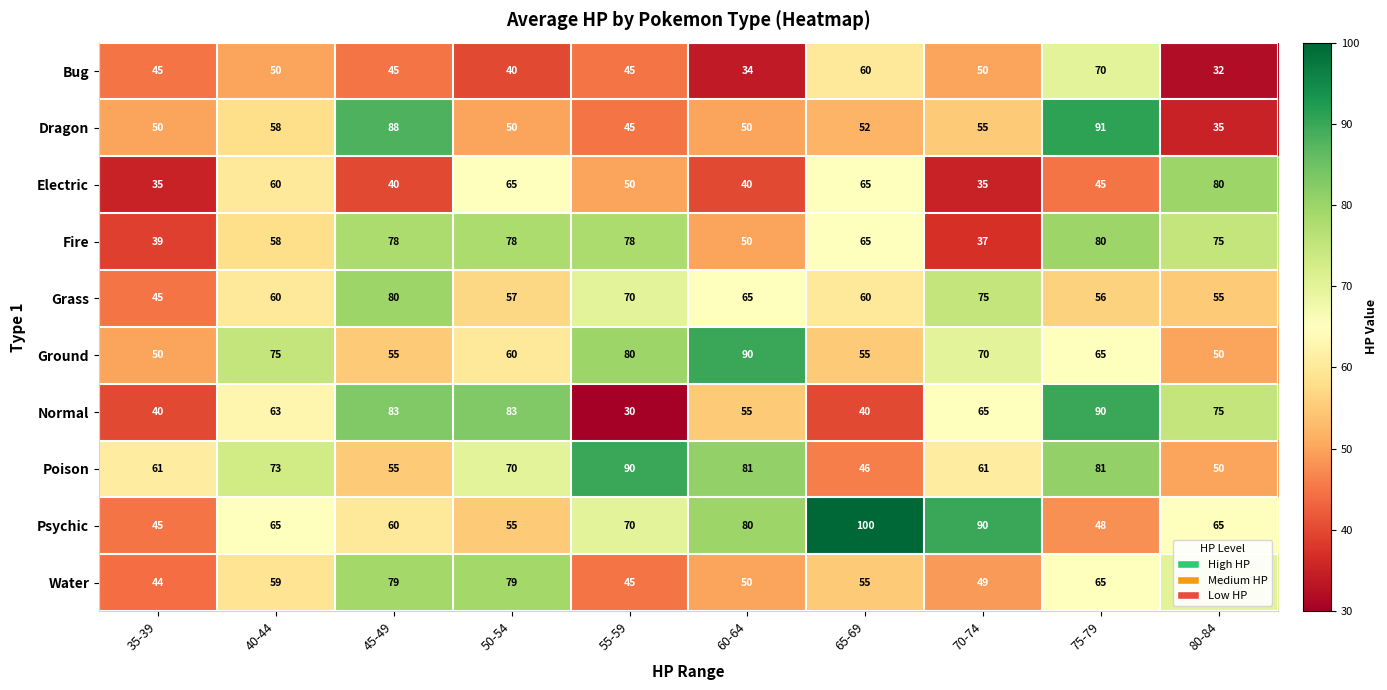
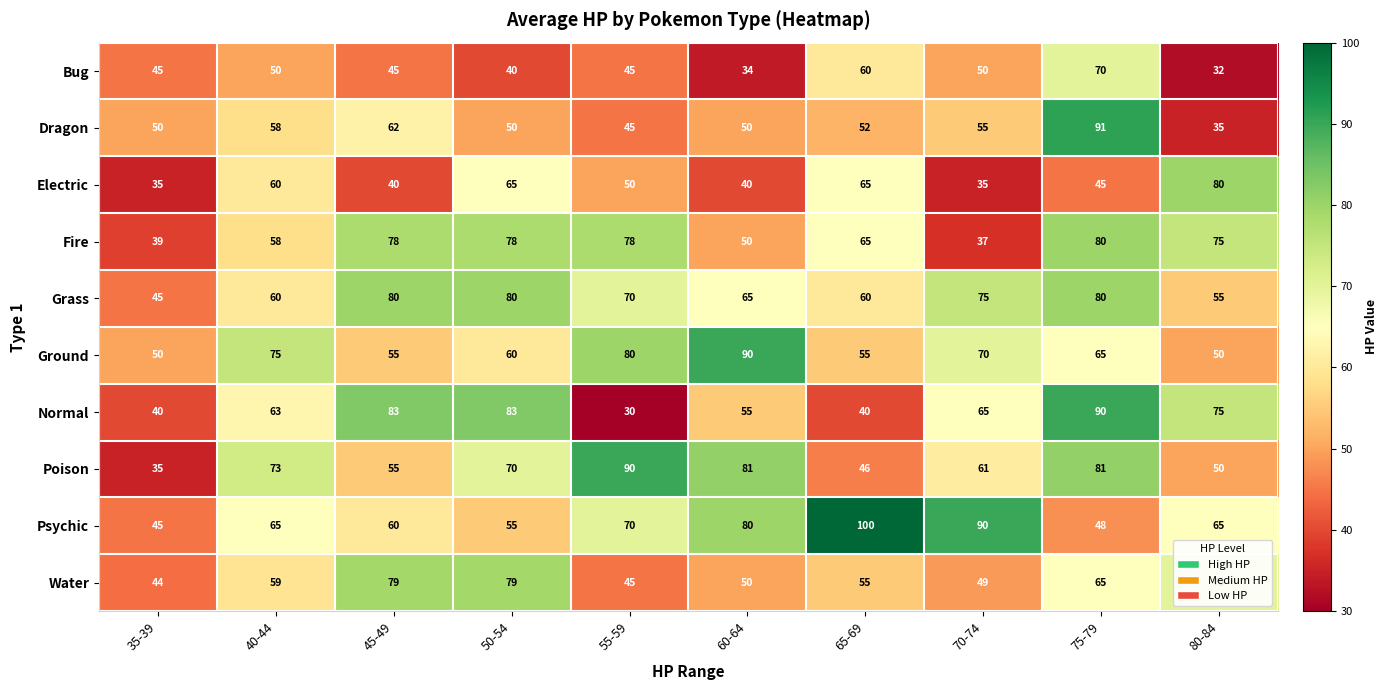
  {
    "Bug": {
      "35-39": 45,
      "40-44": 50,
      "45-49": 45,
      "50-54": 40,
      "55-59": 45,
      "60-64": 34,
      "65-69": 60,
      "70-74": 50,
      "75-79": 70,
      "80-84": 32
    },
    "Dragon": {
      "35-39": 50,
      "40-44": 58,
-     "45-49": 88,
+     "45-49": 62,
      "50-54": 50,
      "55-59": 45,
      "60-64": 50,
      "65-69": 52,
      "70-74": 55,
      "75-79": 91,
      "80-84": 35
    },
    "Electric": {
      "35-39": 35,
      "40-44": 60,
      "45-49": 40,
      "50-54": 65,
      "55-59": 50,
      "60-64": 40,
      "65-69": 65,
      "70-74": 35,
      "75-79": 45,
      "80-84": 80
    },
    "Fire": {
      "35-39": 39,
      "40-44": 58,
      "45-49": 78,
      "50-54": 78,
      "55-59": 78,
      "60-64": 50,
      "65-69": 65,
      "70-74": 37,
      "75-79": 80,
      "80-84": 75
    },
    "Grass": {
      "35-39": 45,
      "40-44": 60,
      "45-49": 80,
-     "50-54": 57,
+     "50-54": 80,
      "55-59": 70,
      "60-64": 65,
      "65-69": 60,
      "70-74": 75,
-     "75-79": 56,
+     "75-79": 80,
      "80-84": 55
    },
    "Ground": {
      "35-39": 50,
      "40-44": 75,
      "45-49": 55,
      "50-54": 60,
      "55-59": 80,
      "60-64": 90,
      "65-69": 55,
      "70-74": 70,
      "75-79": 65,
      "80-84": 50
    },
    "Normal": {
      "35-39": 40,
      "40-44": 63,
      "45-49": 83,
      "50-54": 83,
      "55-59": 30,
      "60-64": 55,
      "65-69": 40,
      "70-74": 65,
      "75-79": 90,
      "80-84": 75
    },
    "Poison": {
-     "35-39": 61,
+     "35-39": 35,
      "40-44": 73,
      "45-49": 55,
      "50-54": 70,
      "55-59": 90,
      "60-64": 81,
      "65-69": 46,
      "70-74": 61,
      "75-79": 81,
      "80-84": 50
    },
    "Psychic": {
      "35-39": 45,
      "40-44": 65,
      "45-49": 60,
      "50-54": 55,
      "55-59": 70,
      "60-64": 80,
      "65-69": 100,
      "70-74": 90,
      "75-79": 48,
      "80-84": 65
    },
    "Water": {
      "35-39": 44,
      "40-44": 59,
      "45-49": 79,
      "50-54": 79,
      "55-59": 45,
      "60-64": 50,
      "65-69": 55,
      "70-74": 49,
      "75-79": 65
    }
  }
